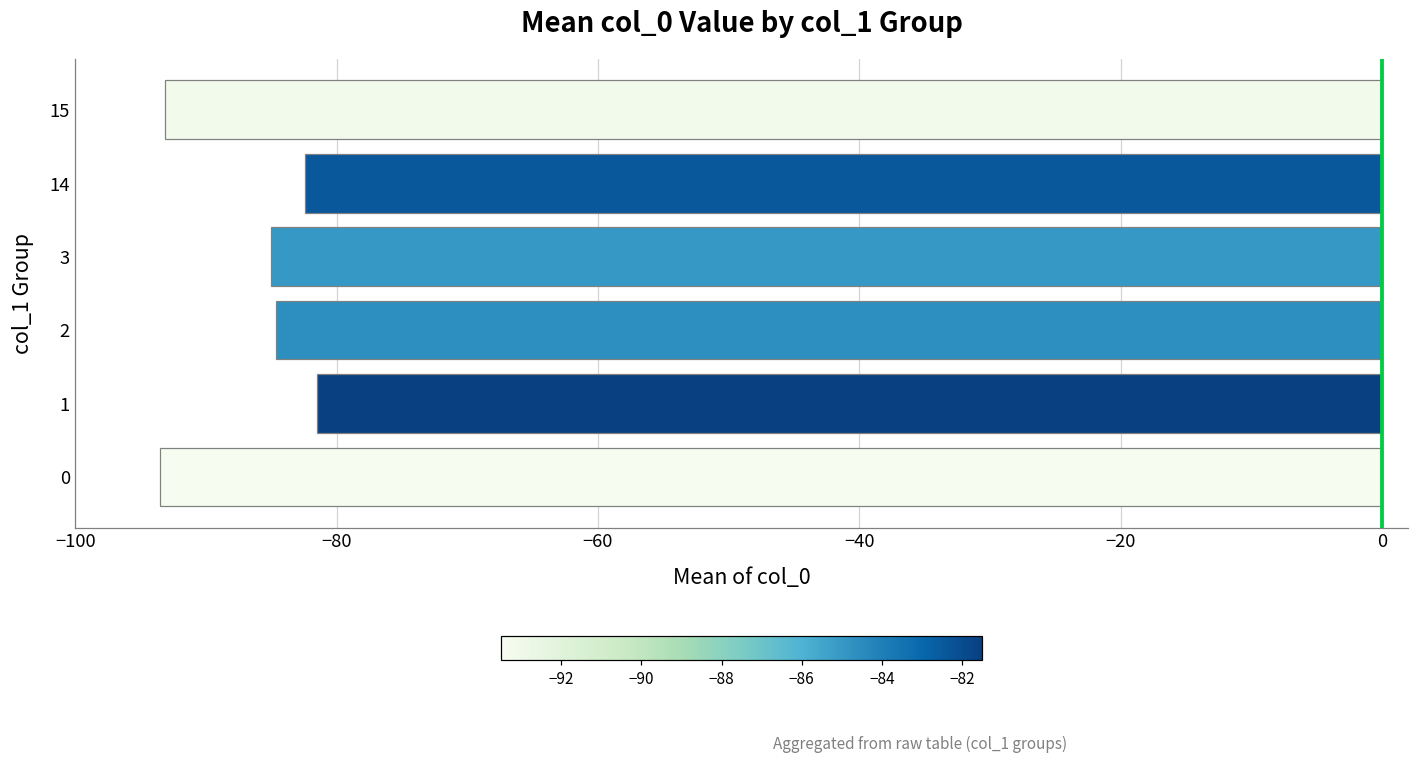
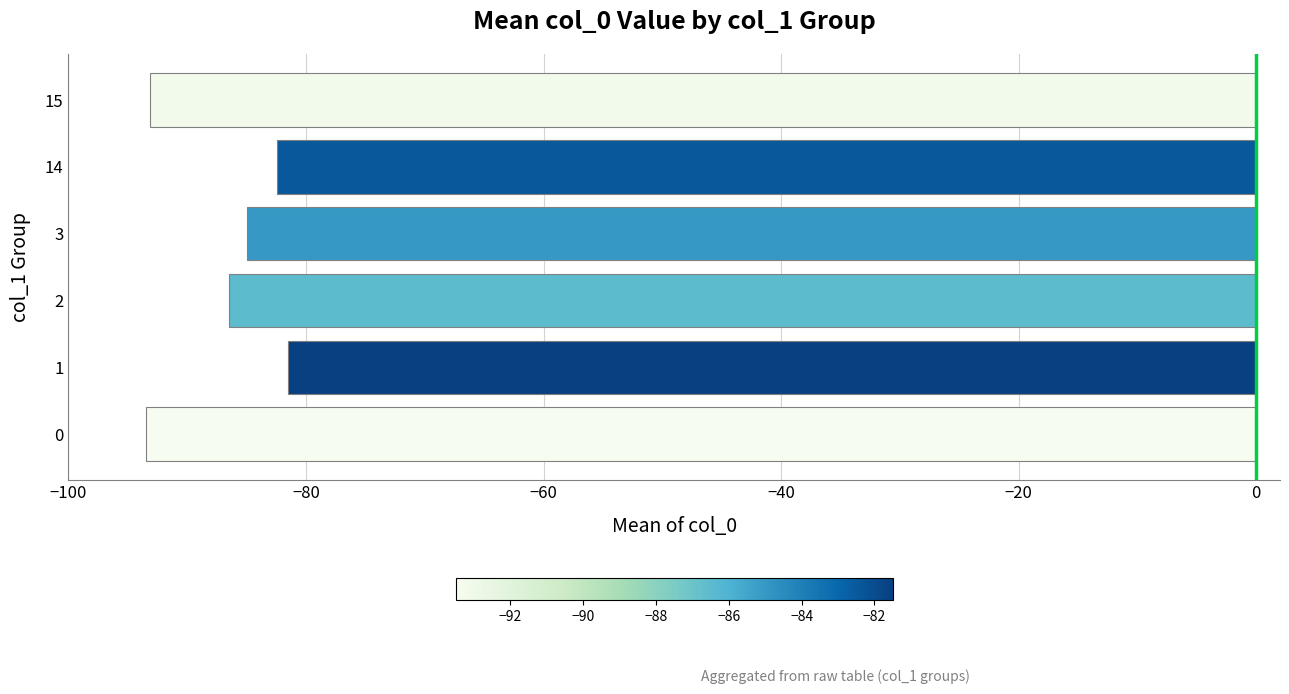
  {
    "15": -93.1,
    "14": -82.4,
    "3": -85.0,
-   "2": -84.6,
+   "2": -86.5,
    "1": -81.5,
    "0": -93.5
  }
